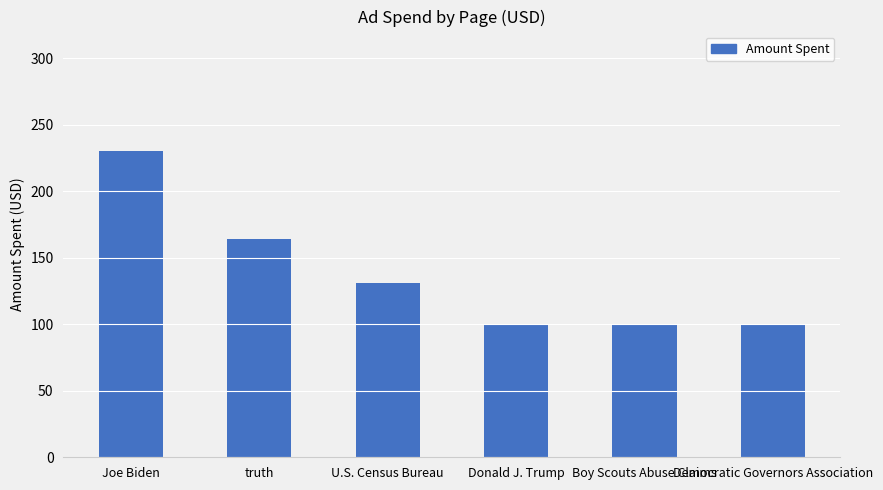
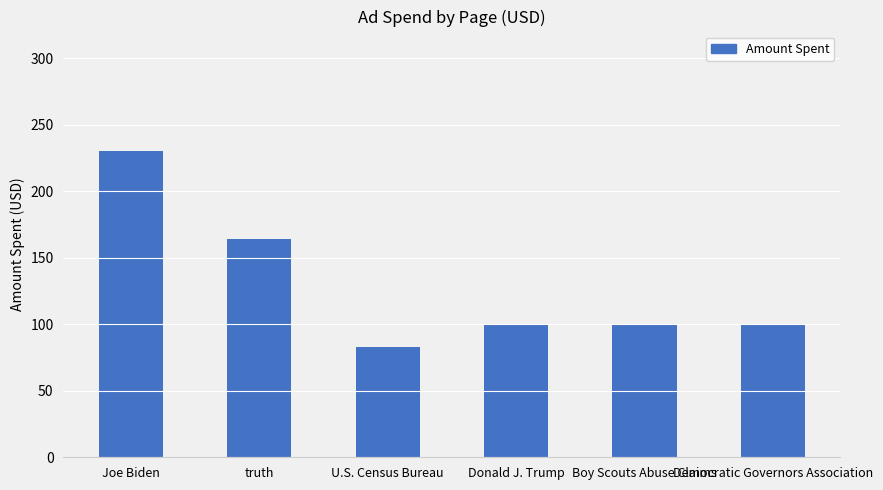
  {
    "Joe Biden": 230,
    "truth": 164,
-   "U.S. Census Bureau": 131,
+   "U.S. Census Bureau": 83,
    "Donald J. Trump": 100
  }
